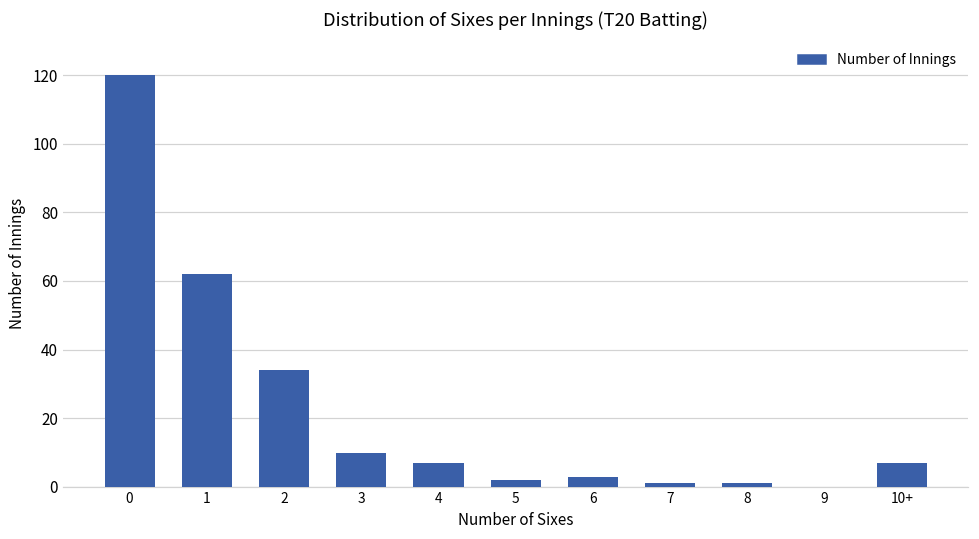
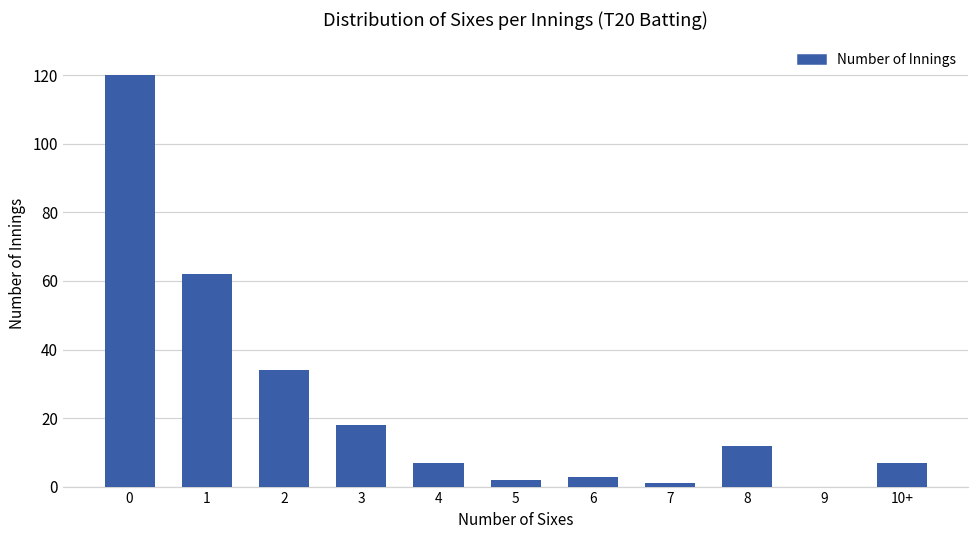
  {
    "0": 120,
    "1": 62,
    "2": 34,
-   "3": 10,
+   "3": 18,
    "4": 7,
    "5": 2,
    "6": 3,
    "7": 1,
-   "8": 1,
+   "8": 12,
    "9": 0,
    "10+": 7
  }
